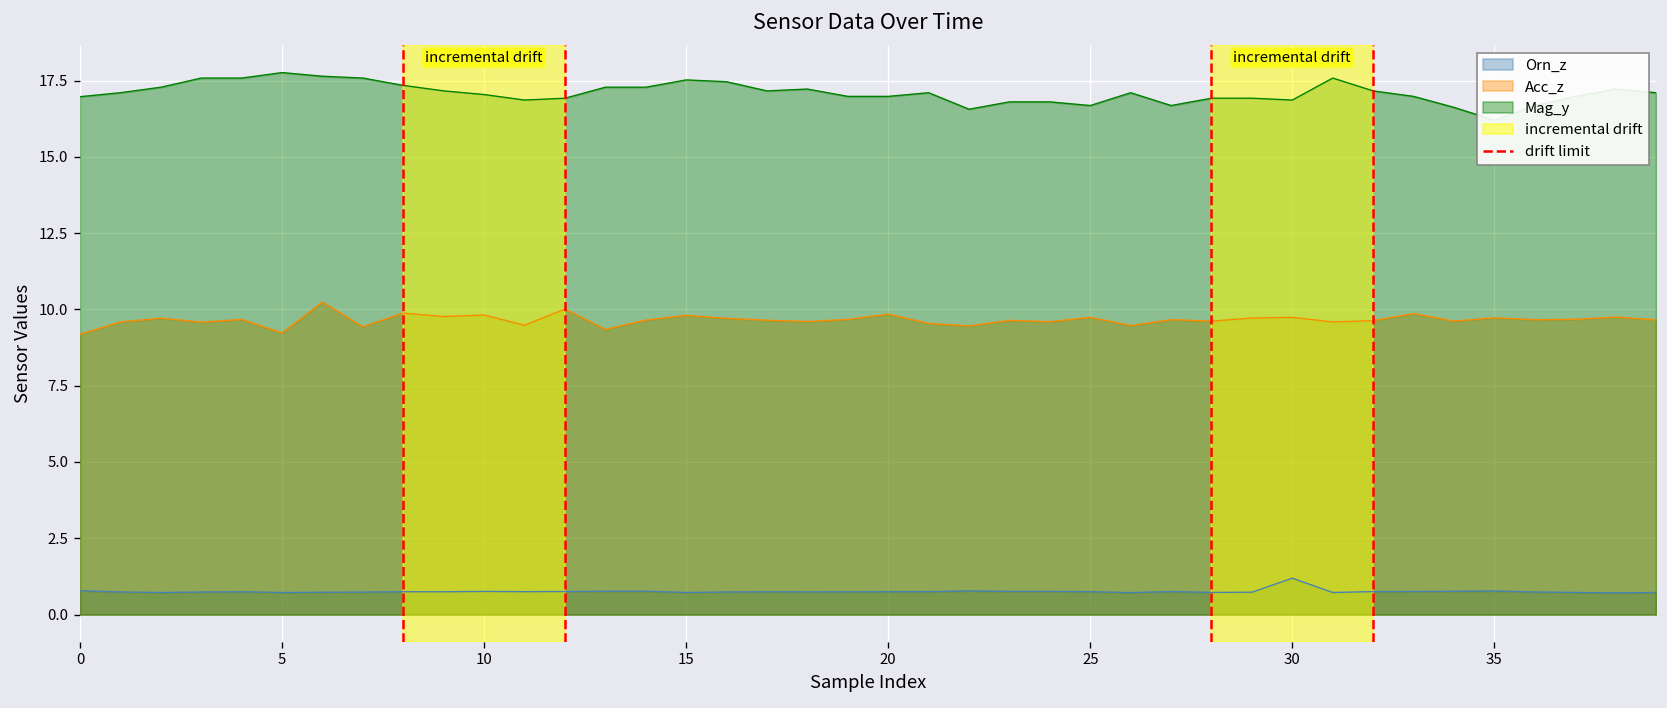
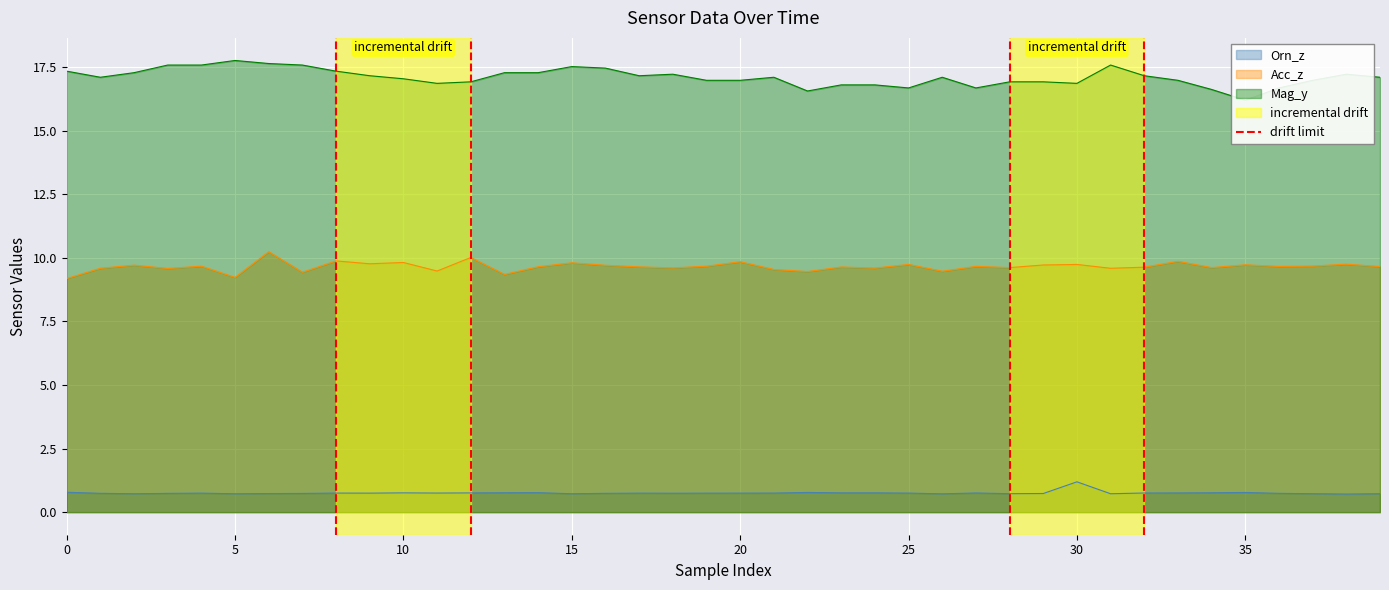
  {
    "Orn_z": {
      "0": 0.8,
      "5": 0.7,
      "15": 0.7,
      "20": 0.7,
      "25": 0.7,
      "35": 0.8
    },
    "Acc_z": {
      "0": 9.2,
      "5": 9.2,
      "15": 9.8,
      "20": 9.8,
      "25": 9.7,
      "35": 9.7
    },
    "Mag_y": {
-     "0": 17.0,
+     "0": 17.3,
      "5": 17.8,
      "15": 17.5,
      "20": 17.0,
      "25": 16.7
    }
  }
